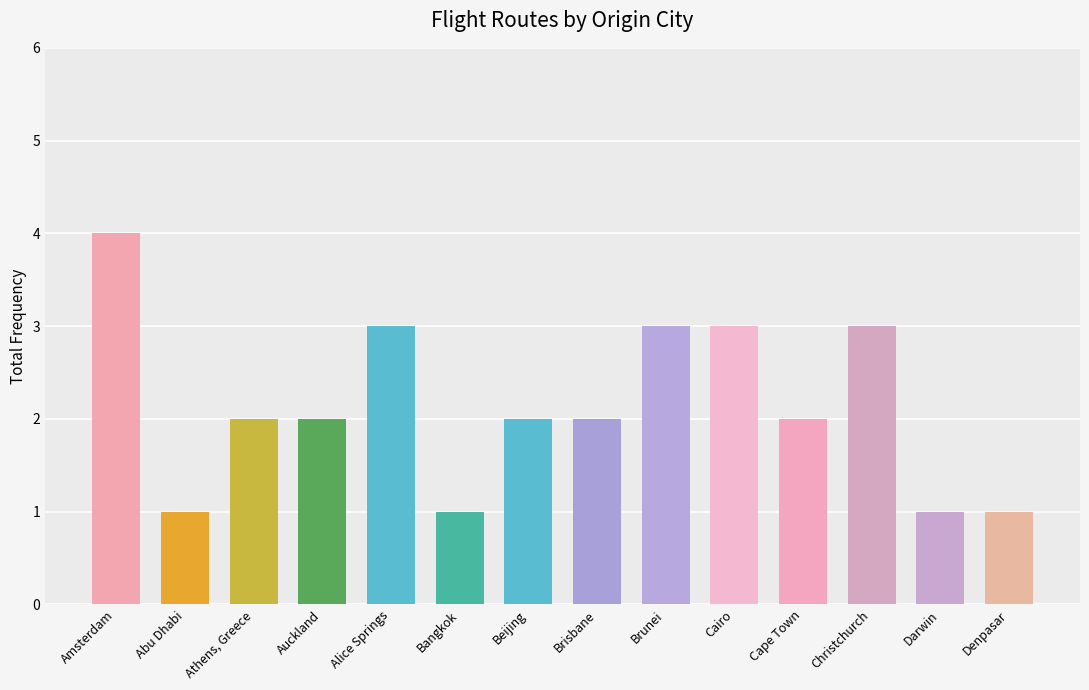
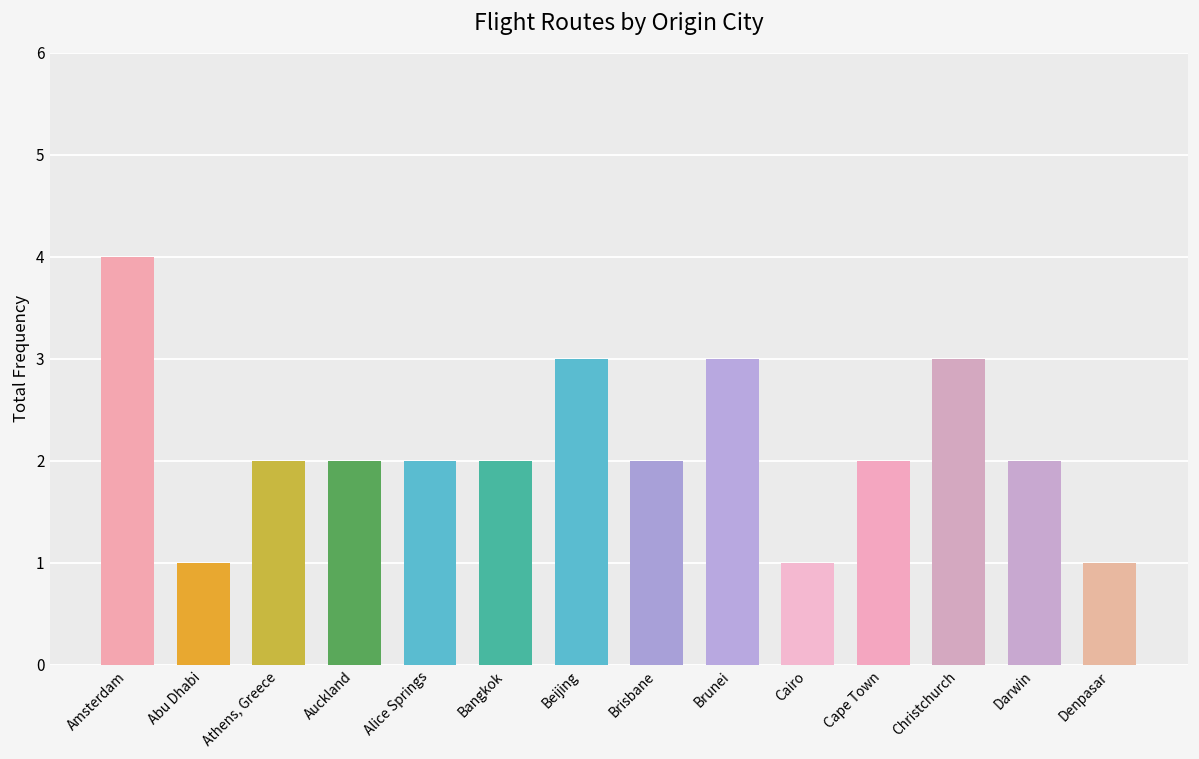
  {
    "Amsterdam": 4,
    "Abu Dhabi": 1,
    "Athens, Greece": 2,
    "Auckland": 2,
-   "Alice Springs": 3,
-   "Bangkok": 1,
-   "Beijing": 2,
+   "Alice Springs": 2,
+   "Bangkok": 2,
+   "Beijing": 3,
    "Brisbane": 2,
    "Brunei": 3,
-   "Cairo": 3,
+   "Cairo": 1,
    "Cape Town": 2,
    "Christchurch": 3,
-   "Darwin": 1,
+   "Darwin": 2,
    "Denpasar": 1
  }
